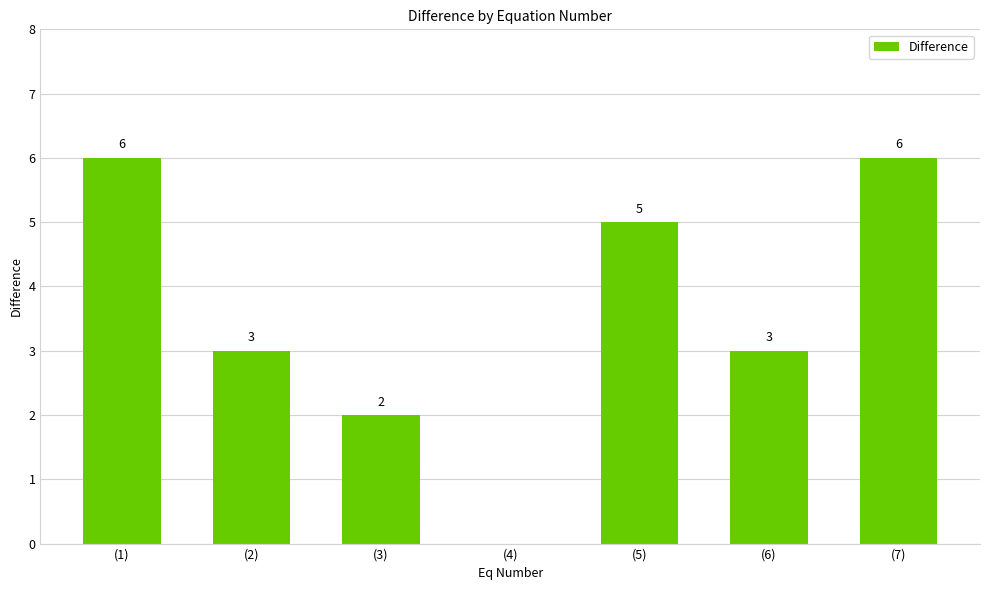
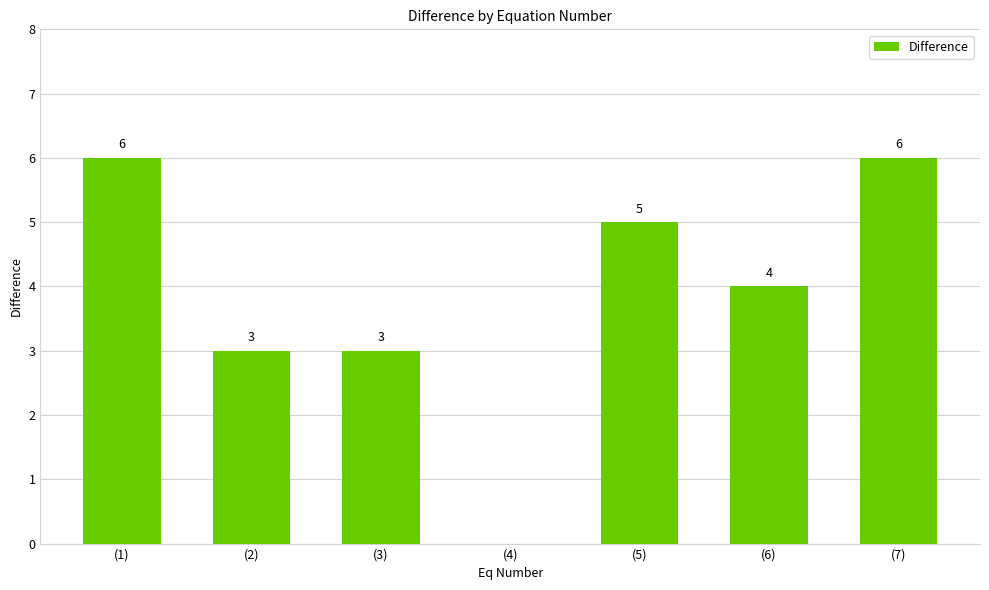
  {
    "(1)": 6,
    "(2)": 3,
-   "(3)": 2,
+   "(3)": 3,
    "(5)": 5,
-   "(6)": 3,
+   "(6)": 4,
    "(7)": 6
  }
